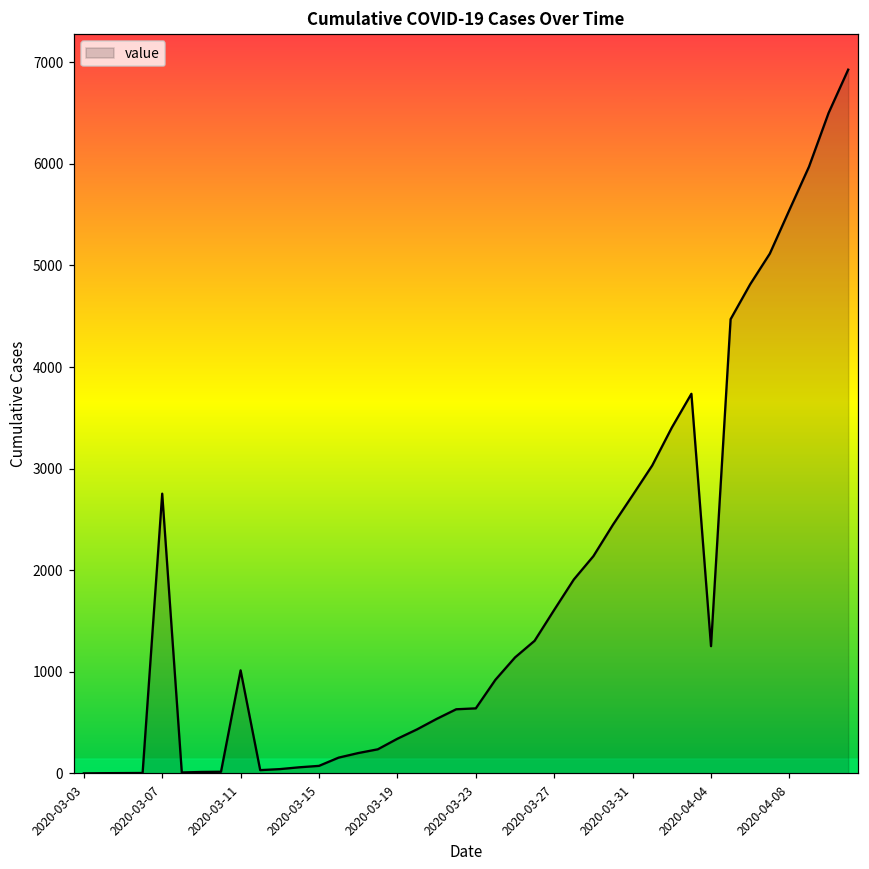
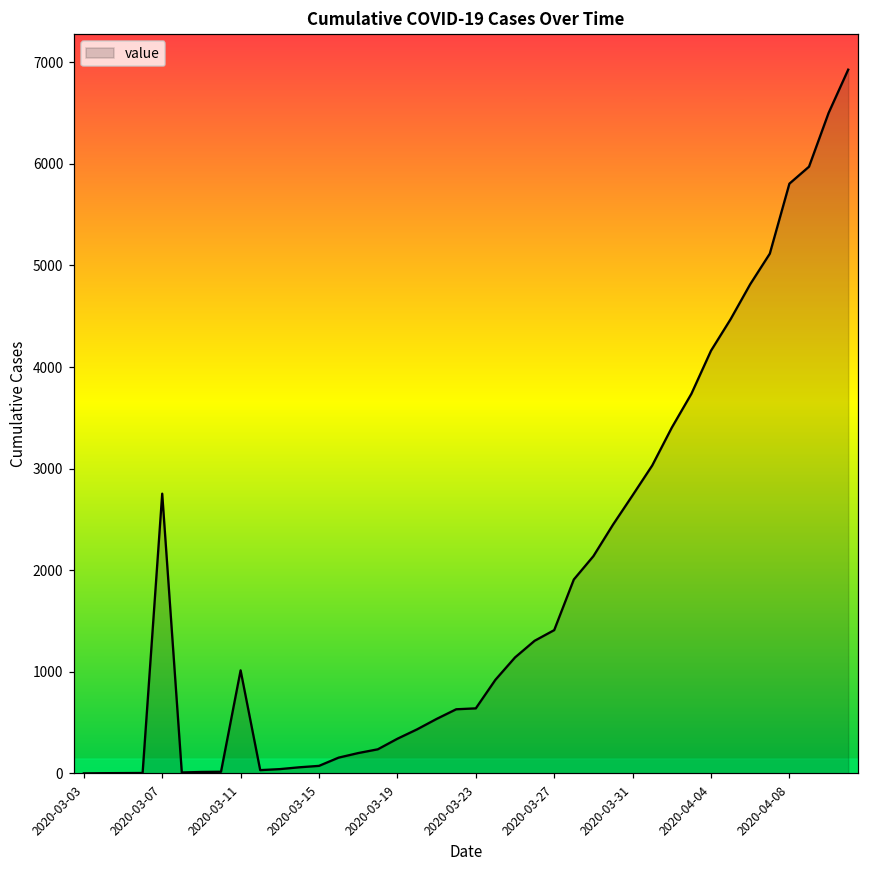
  {
    "2020-03-07": 2800,
    "2020-03-11": 1000,
    "2020-03-19": 300,
    "2020-03-23": 600,
-   "2020-03-27": 1600,
+   "2020-03-27": 1400,
    "2020-03-31": 2700,
-   "2020-04-04": 1300,
-   "2020-04-08": 5500
+   "2020-04-04": 4200,
+   "2020-04-08": 5800
  }
